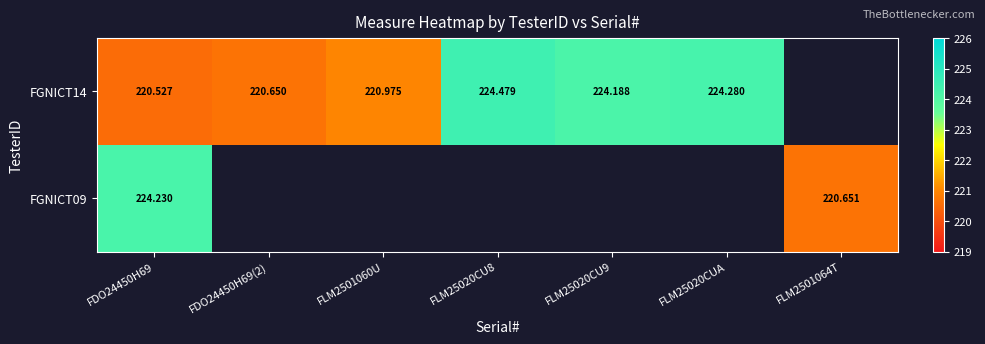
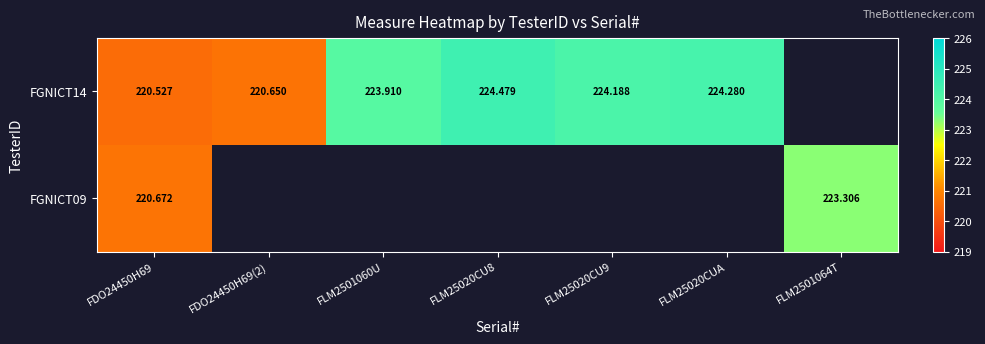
  {
    "FGNICT14": {
      "FDO24450H69": 220.527,
      "FDO24450H69(2)": 220.650,
-     "FLM2501060U": 220.975,
+     "FLM2501060U": 223.910,
      "FLM25020CU8": 224.479,
      "FLM25020CU9": 224.188,
      "FLM25020CUA": 224.280
    },
    "FGNICT09": {
-     "FDO24450H69": 224.230,
-     "FLM2501064T": 220.651
+     "FDO24450H69": 220.672,
+     "FLM2501064T": 223.306
    }
  }
